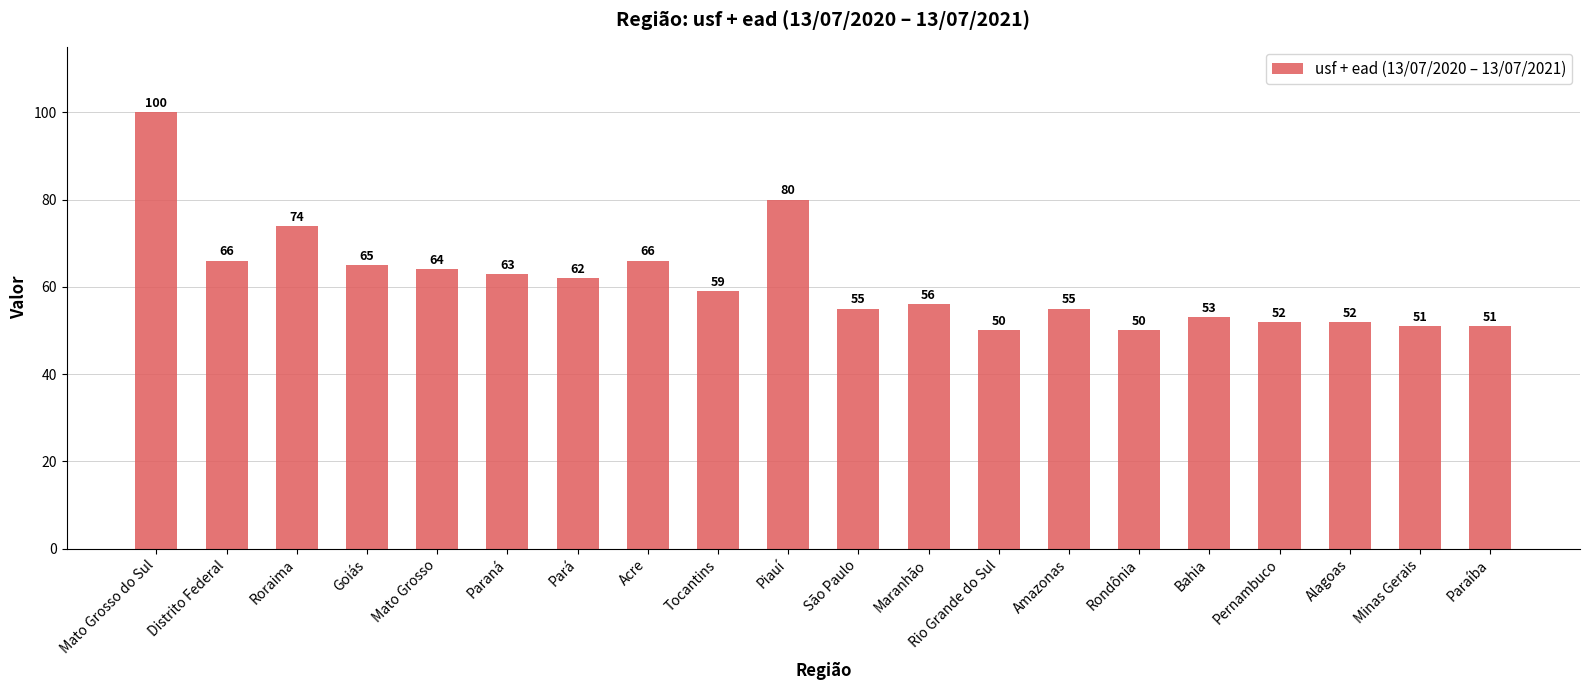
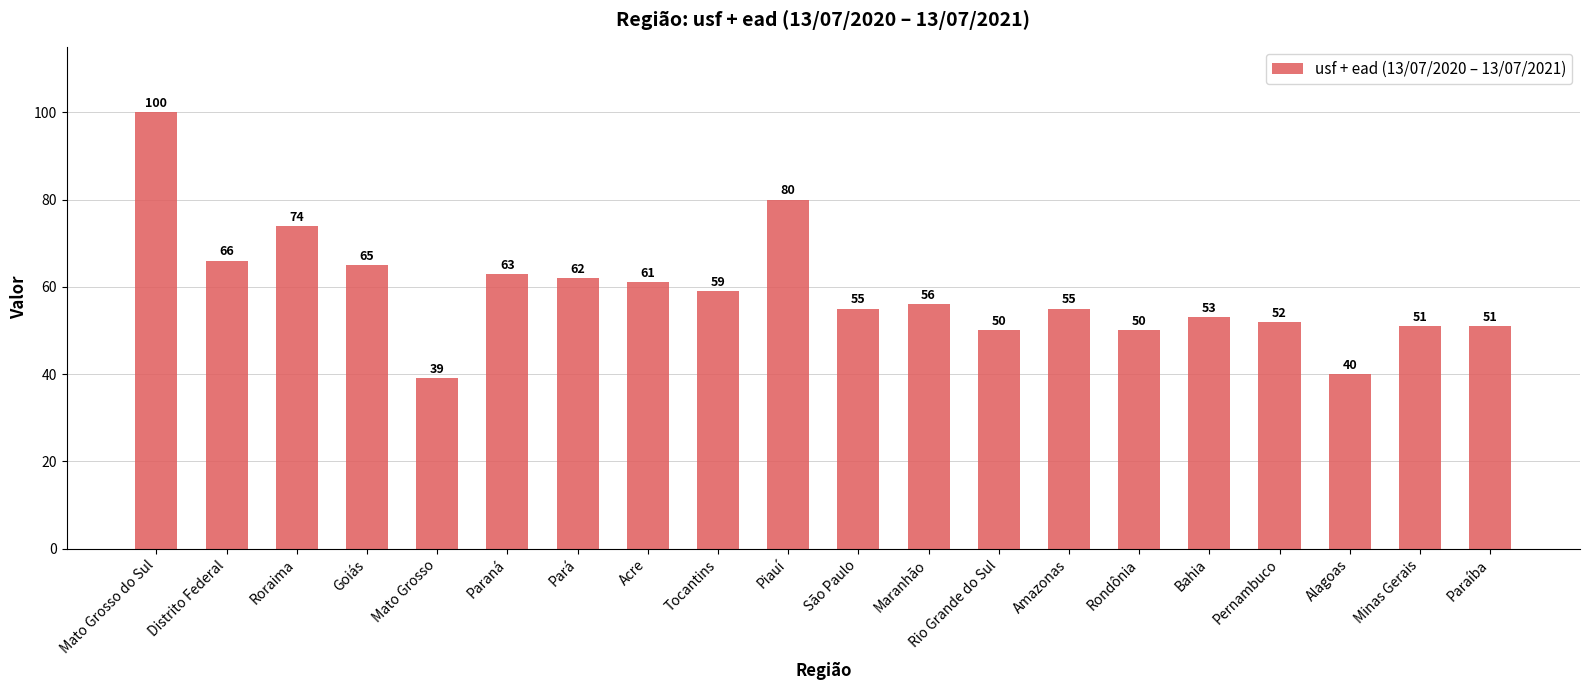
  {
    "Mato Grosso do Sul": 100,
    "Distrito Federal": 66,
    "Roraima": 74,
    "Goiás": 65,
-   "Mato Grosso": 64,
+   "Mato Grosso": 39,
    "Paraná": 63,
    "Pará": 62,
-   "Acre": 66,
+   "Acre": 61,
    "Tocantins": 59,
    "Piauí": 80,
    "São Paulo": 55,
    "Maranhão": 56,
    "Rio Grande do Sul": 50,
    "Amazonas": 55,
    "Rondônia": 50,
    "Bahia": 53,
    "Pernambuco": 52,
-   "Alagoas": 52,
+   "Alagoas": 40,
    "Minas Gerais": 51,
    "Paraíba": 51
  }
